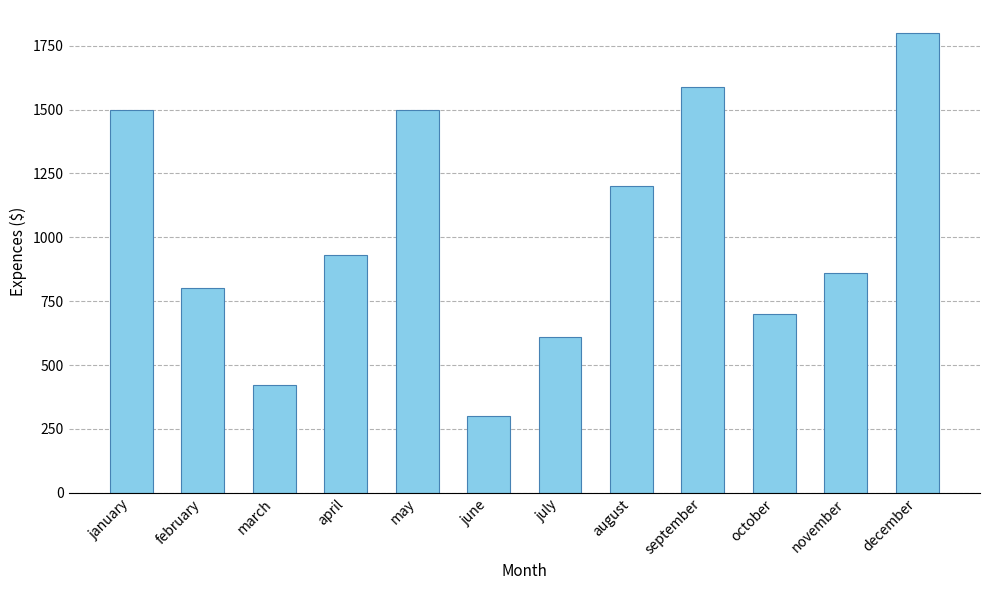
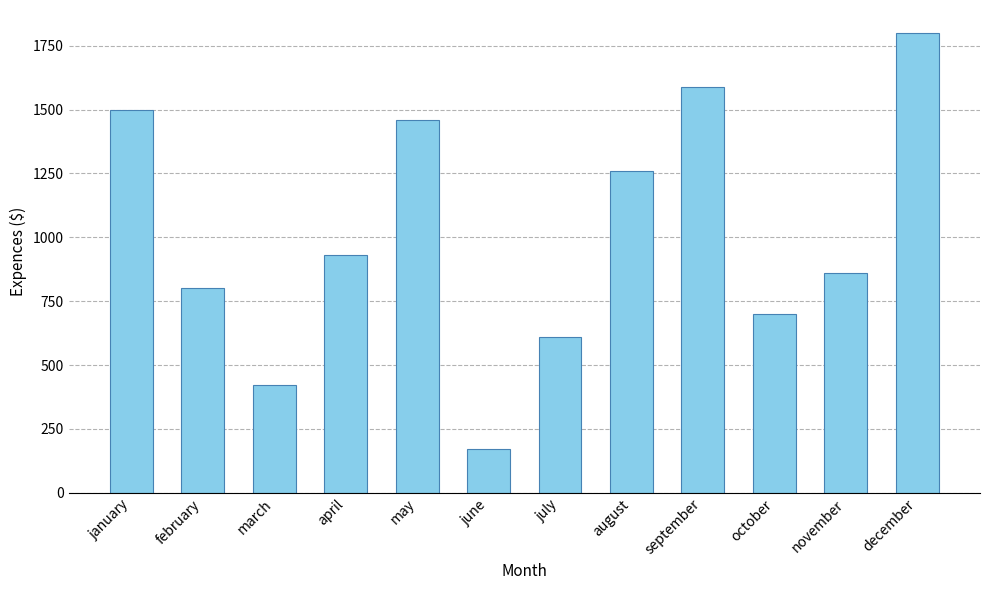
  {
    "january": 1500,
    "february": 800,
    "march": 420,
    "april": 930,
-   "may": 1500,
-   "june": 300,
+   "may": 1460,
+   "june": 170,
    "july": 610,
-   "august": 1200,
+   "august": 1260,
    "september": 1590,
    "october": 700,
    "november": 860,
    "december": 1800
  }
